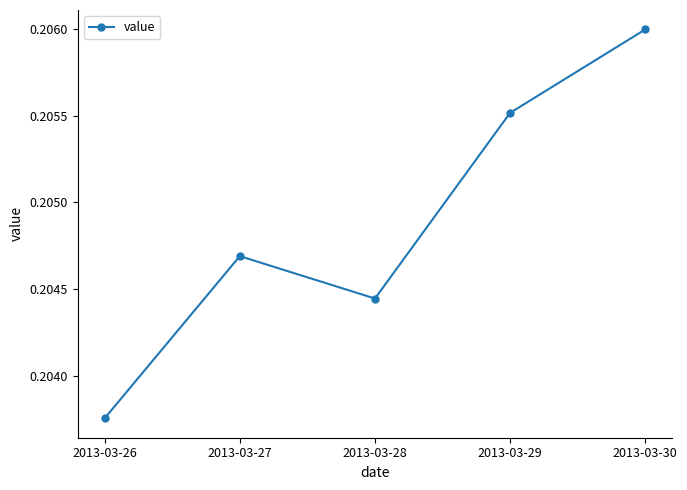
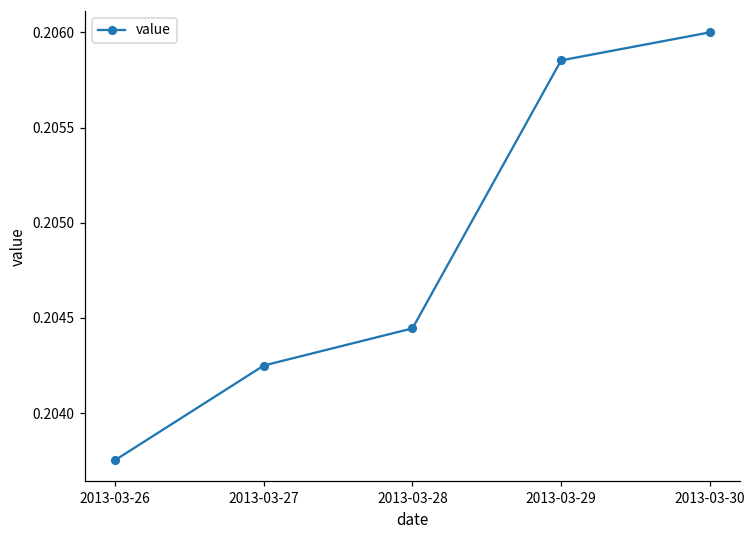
  {
    "2013-03-26": 0.20375,
-   "2013-03-27": 0.20469,
+   "2013-03-27": 0.20425,
    "2013-03-28": 0.20445,
-   "2013-03-29": 0.20552,
+   "2013-03-29": 0.20585,
    "2013-03-30": 0.20600
  }
